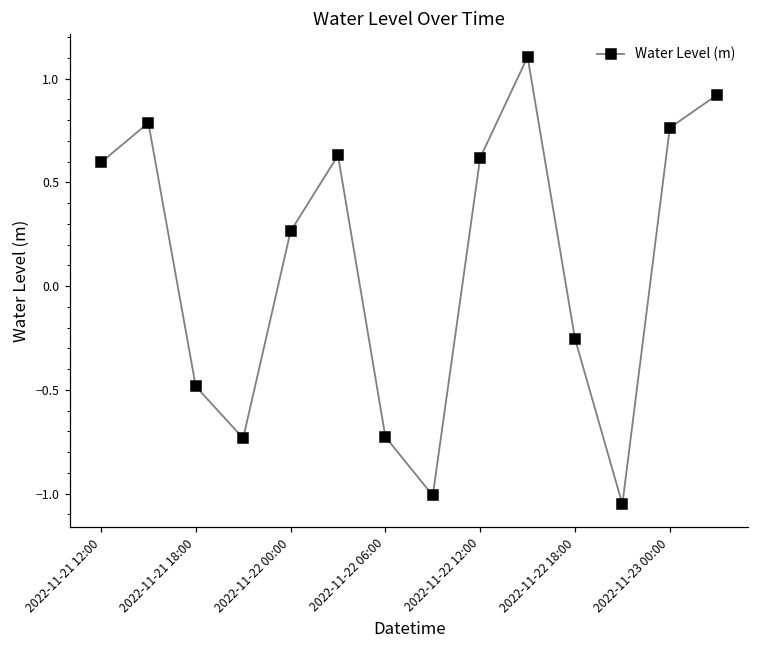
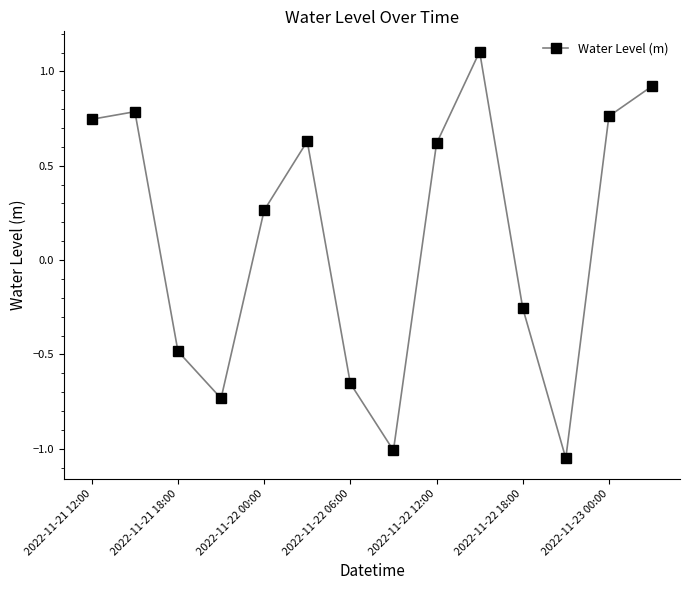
  {
-   "2022-11-21 12:00": 0.60,
+   "2022-11-21 12:00": 0.75,
    "2022-11-21 18:00": -0.48,
    "2022-11-22 00:00": 0.26,
-   "2022-11-22 06:00": -0.73,
+   "2022-11-22 06:00": -0.65,
    "2022-11-22 12:00": 0.62,
    "2022-11-22 18:00": -0.25,
    "2022-11-23 00:00": 0.76
  }
